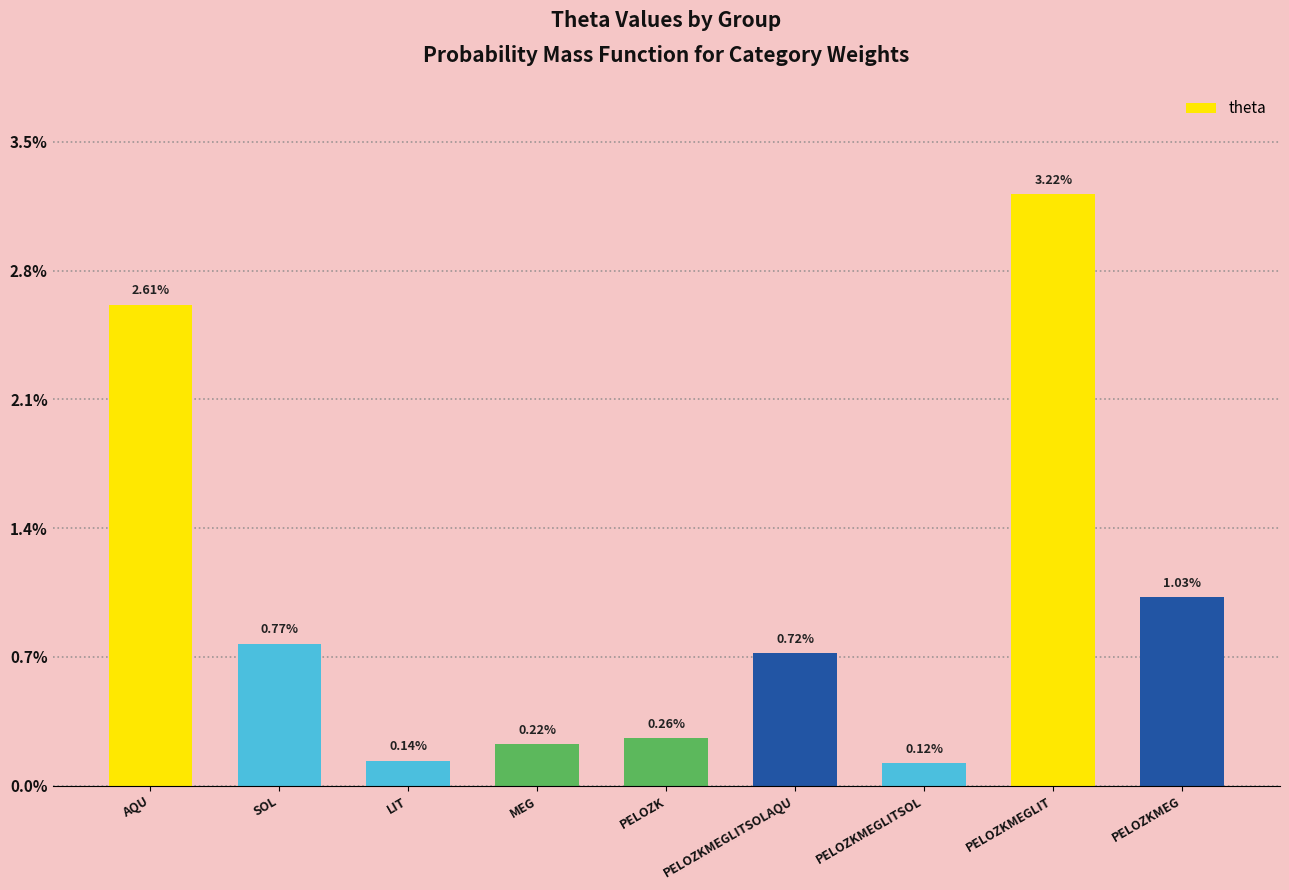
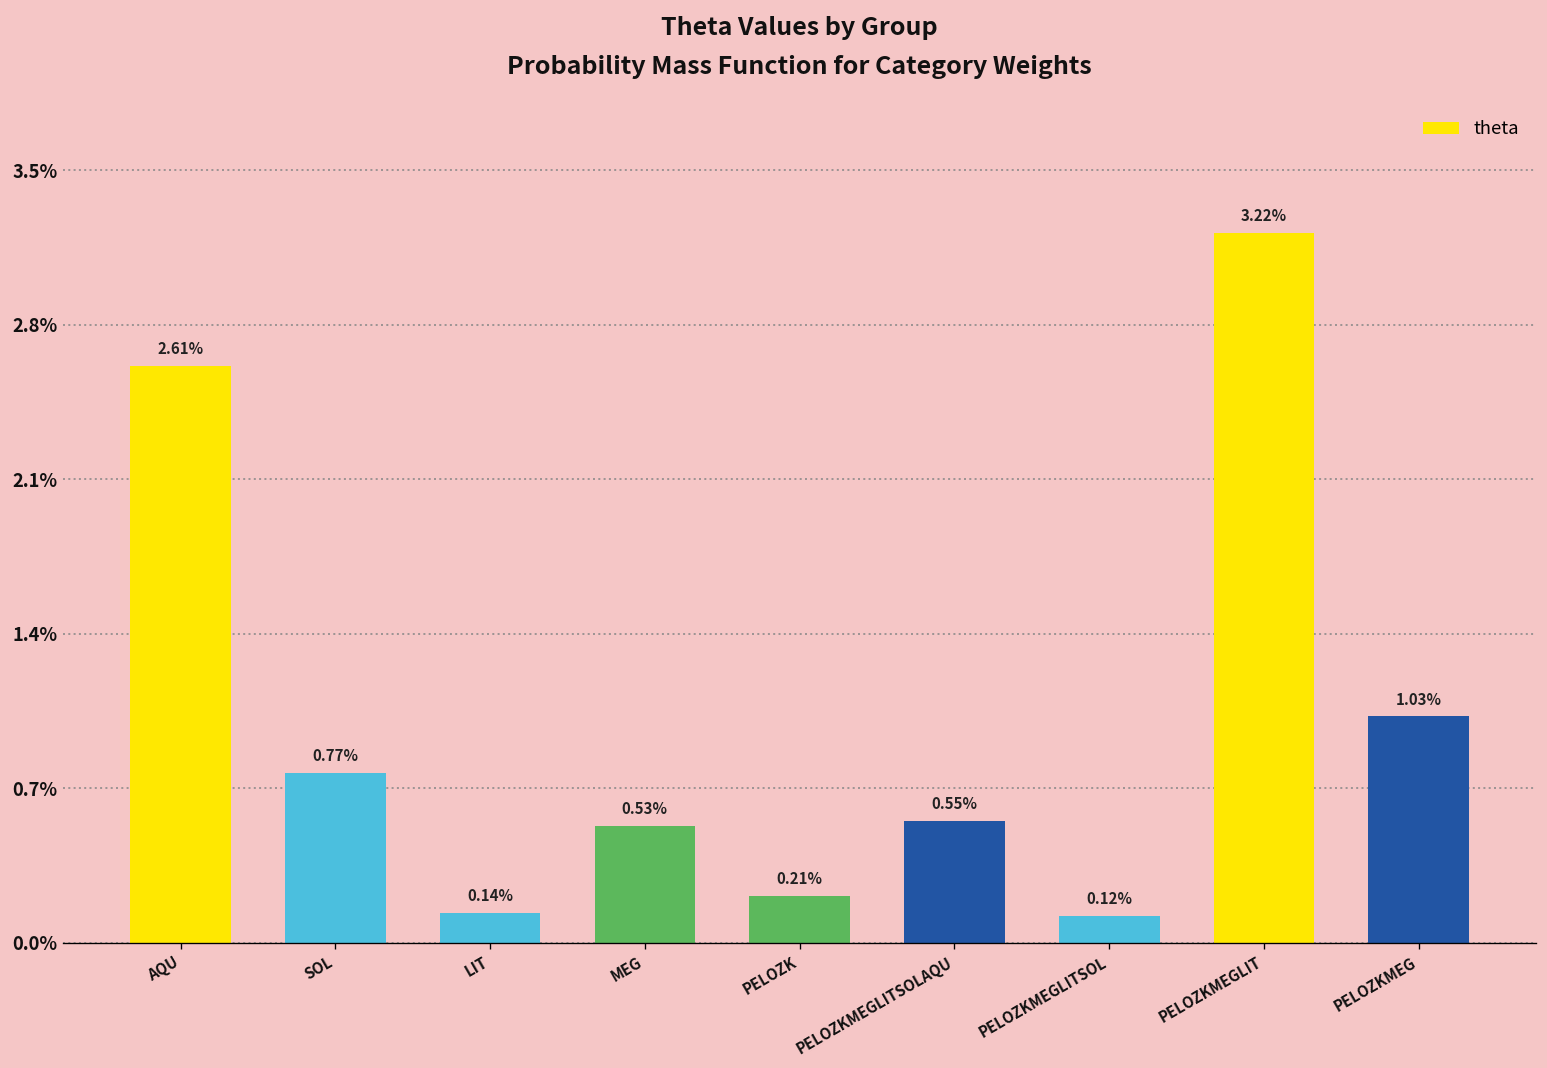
  {
    "AQU": "2.61%",
    "SOL": "0.77%",
    "LIT": "0.14%",
-   "MEG": "0.22%",
-   "PELOZK": "0.26%",
-   "PELOZKMEGLITSOLAQU": "0.72%",
+   "MEG": "0.53%",
+   "PELOZK": "0.21%",
+   "PELOZKMEGLITSOLAQU": "0.55%",
    "PELOZKMEGLITSOL": "0.12%",
    "PELOZKMEGLIT": "3.22%",
    "PELOZKMEG": "1.03%"
  }
